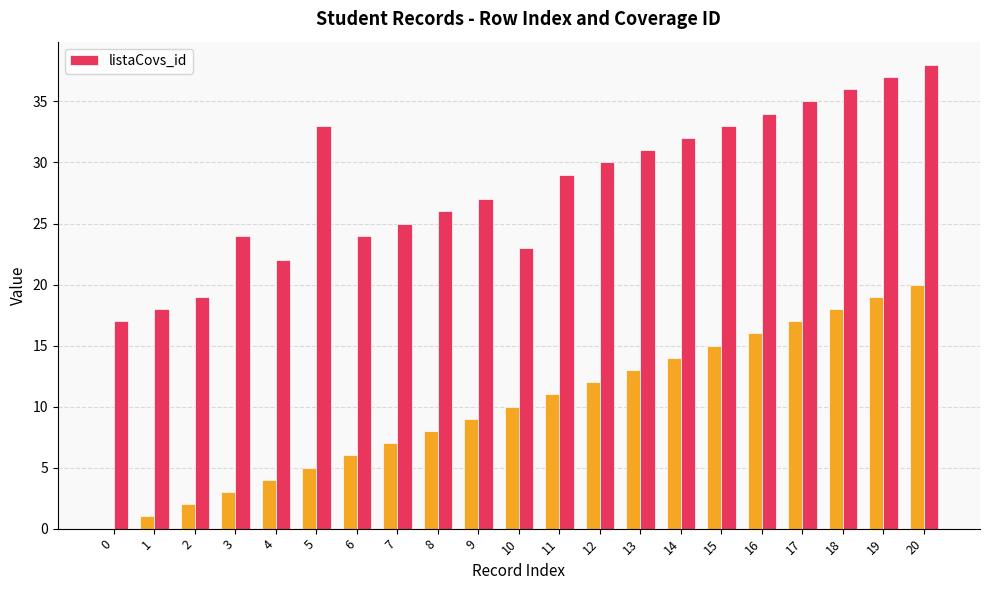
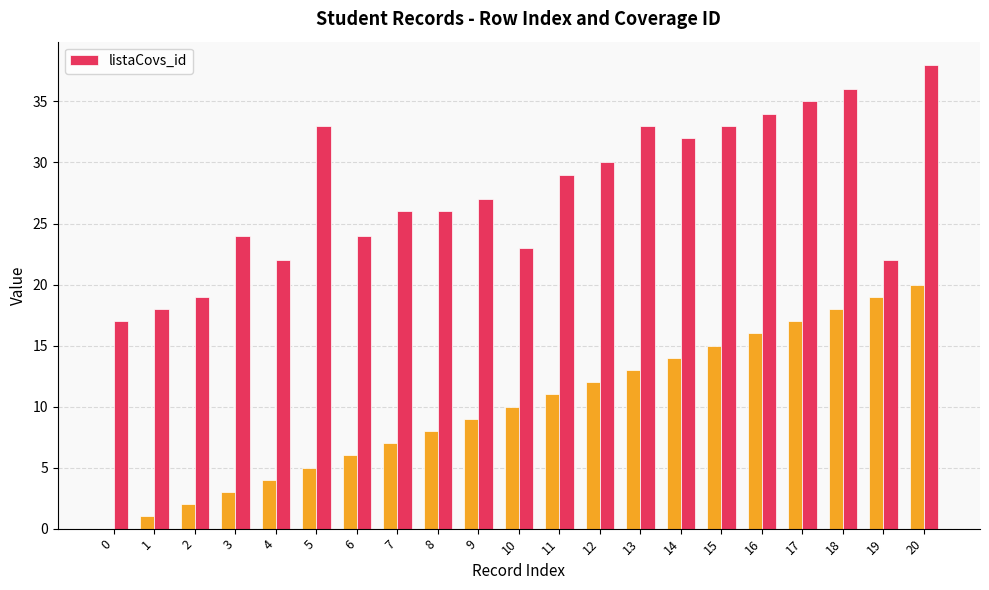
  {
    "listaCovs_id": {
      "0": 17,
      "1": 18,
      "2": 19,
      "3": 24,
      "4": 22,
      "5": 33,
      "6": 24,
-     "7": 25,
+     "7": 26,
      "8": 26,
      "9": 27,
      "10": 23,
      "11": 29,
      "12": 30,
-     "13": 31,
+     "13": 33,
      "14": 32,
      "15": 33,
      "16": 34,
      "17": 35,
      "18": 36,
-     "19": 37,
+     "19": 22,
      "20": 38
    }
  }
